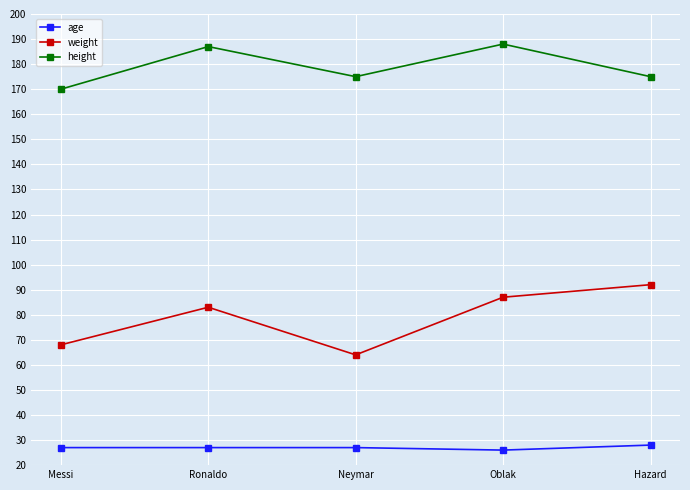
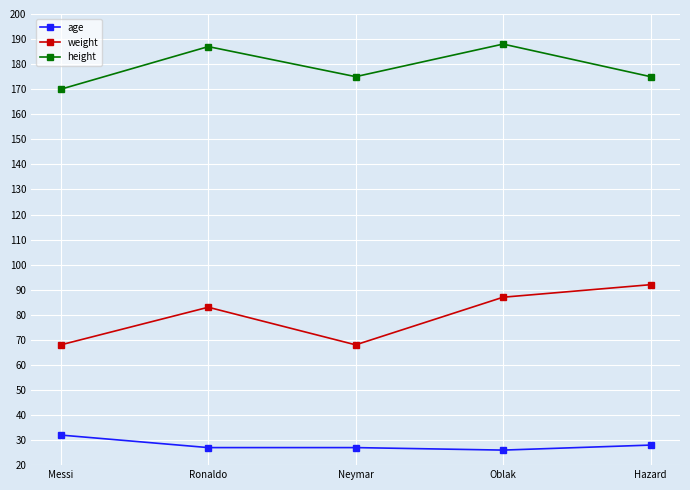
  {
    "age": {
-     "Messi": 27,
+     "Messi": 32,
      "Ronaldo": 27,
      "Neymar": 27,
      "Oblak": 26,
      "Hazard": 28
    },
    "weight": {
      "Messi": 68,
      "Ronaldo": 83,
-     "Neymar": 64,
+     "Neymar": 68,
      "Oblak": 87,
      "Hazard": 92
    },
    "height": {
      "Messi": 170,
      "Ronaldo": 187,
      "Neymar": 175,
      "Oblak": 188,
      "Hazard": 175
    }
  }
